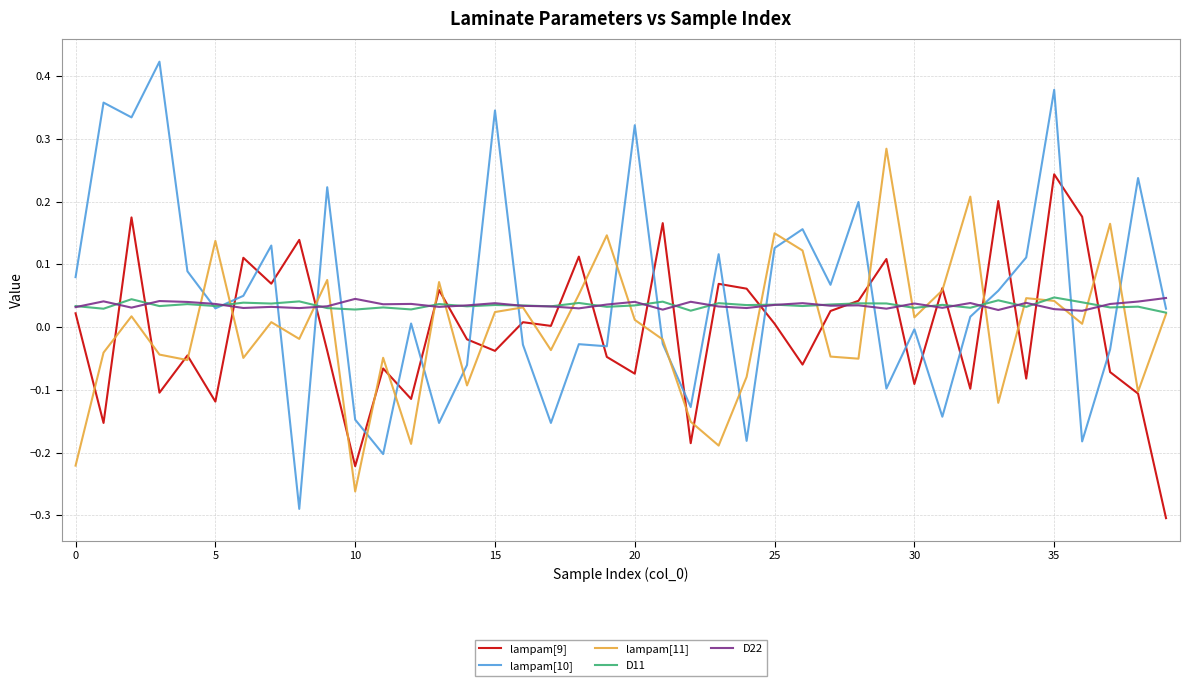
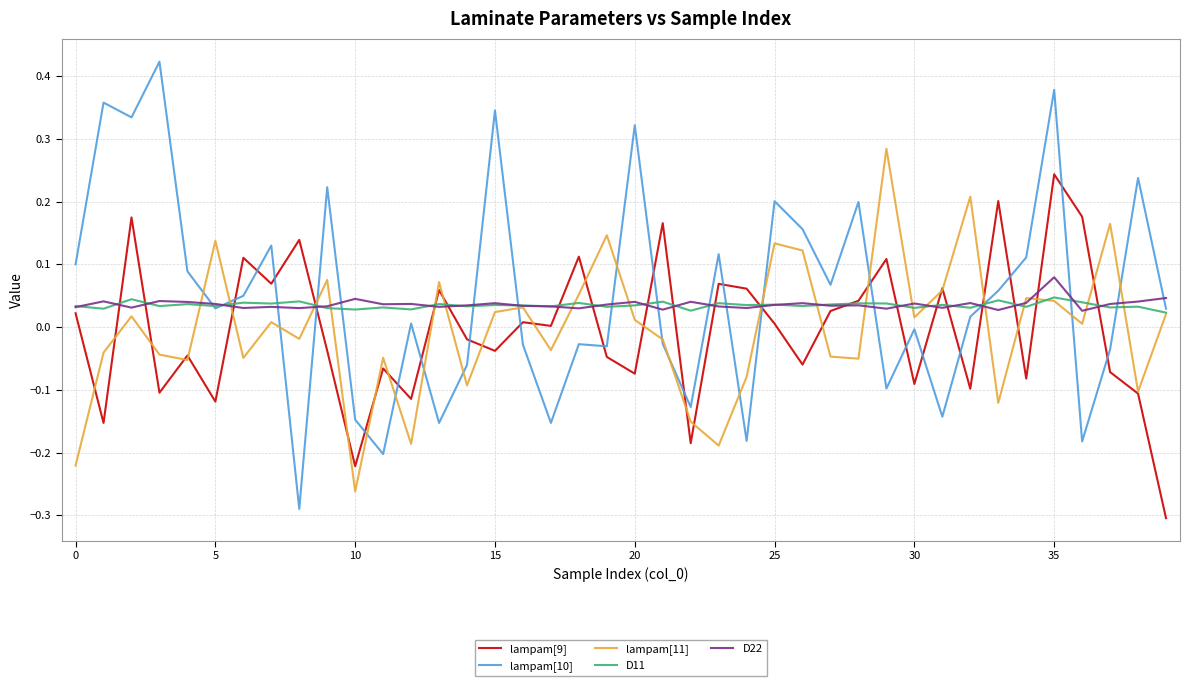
  {
    "lampam[9]": {
      "0": 0.02,
      "5": -0.12,
      "10": -0.22,
      "15": -0.04,
      "20": -0.07,
      "25": 0.01,
      "30": -0.09,
      "35": 0.24
    },
    "lampam[10]": {
-     "0": 0.08,
+     "0": 0.10,
      "10": -0.15,
      "15": 0.35,
      "20": 0.32,
-     "25": 0.13,
+     "25": 0.20,
      "30": 0.00,
      "35": 0.38
    },
    "lampam[11]": {
      "0": -0.22,
      "5": 0.14,
      "10": -0.26,
      "15": 0.02,
      "20": 0.01,
-     "25": 0.15,
+     "25": 0.13,
      "30": 0.02,
      "35": 0.04
    },
    "D11": {
      "10": 0.03,
      "20": 0.03,
      "30": 0.03,
      "35": 0.05
    },
    "D22": {
      "10": 0.04,
      "20": 0.04,
      "30": 0.04,
-     "35": 0.03
+     "35": 0.08
    }
  }
